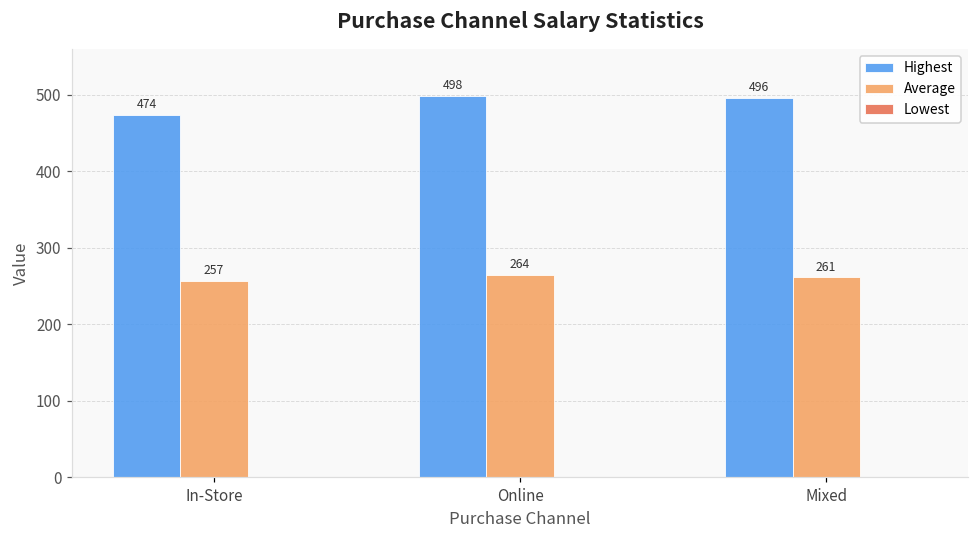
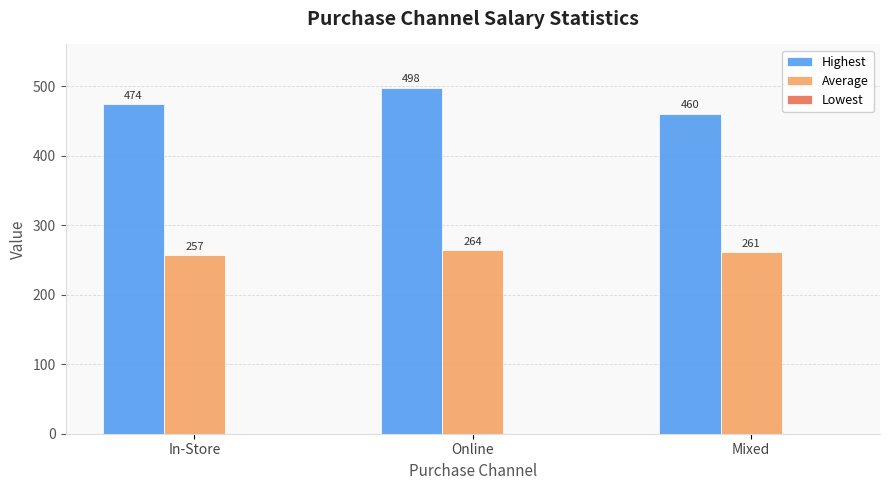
  {
    "Highest": {
      "In-Store": 474,
      "Online": 498,
-     "Mixed": 496
+     "Mixed": 460
    }
  }
